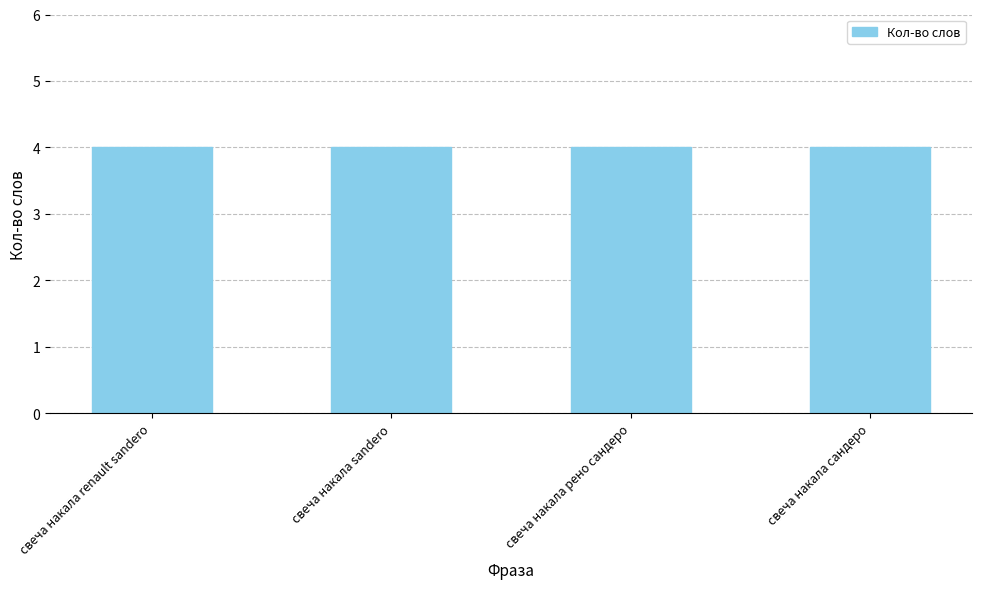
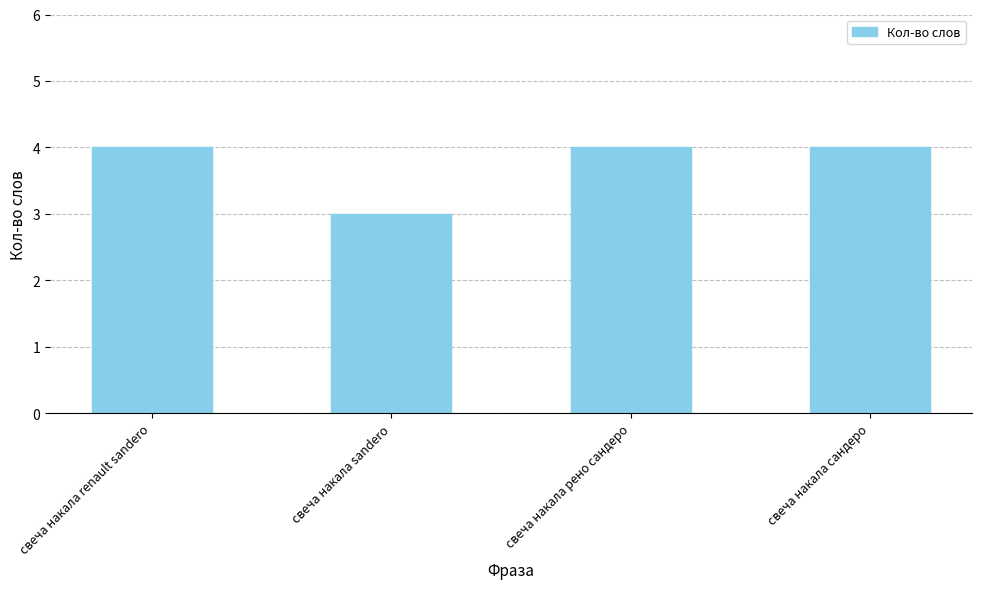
  {
    "свеча накала renault sandero": 4,
-   "свеча накала sandero": 4,
+   "свеча накала sandero": 3,
    "свеча накала рено сандеро": 4,
    "свеча накала сандеро": 4
  }
